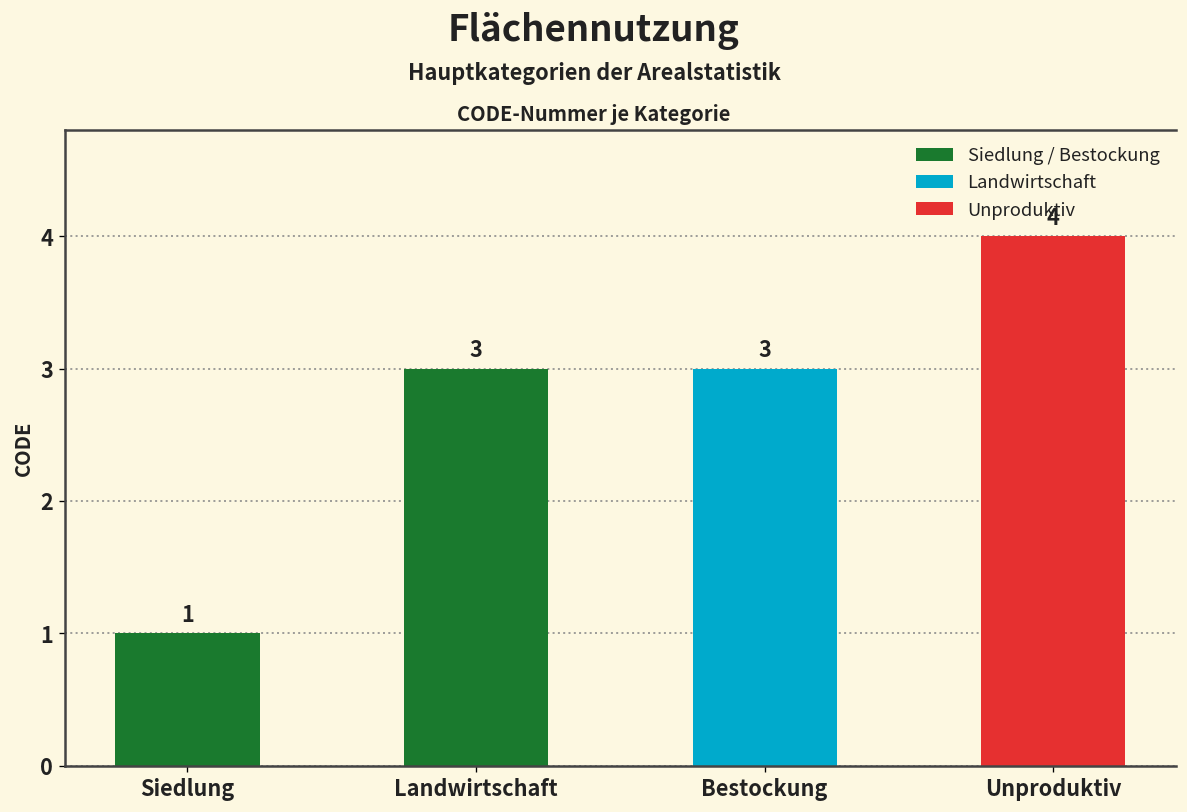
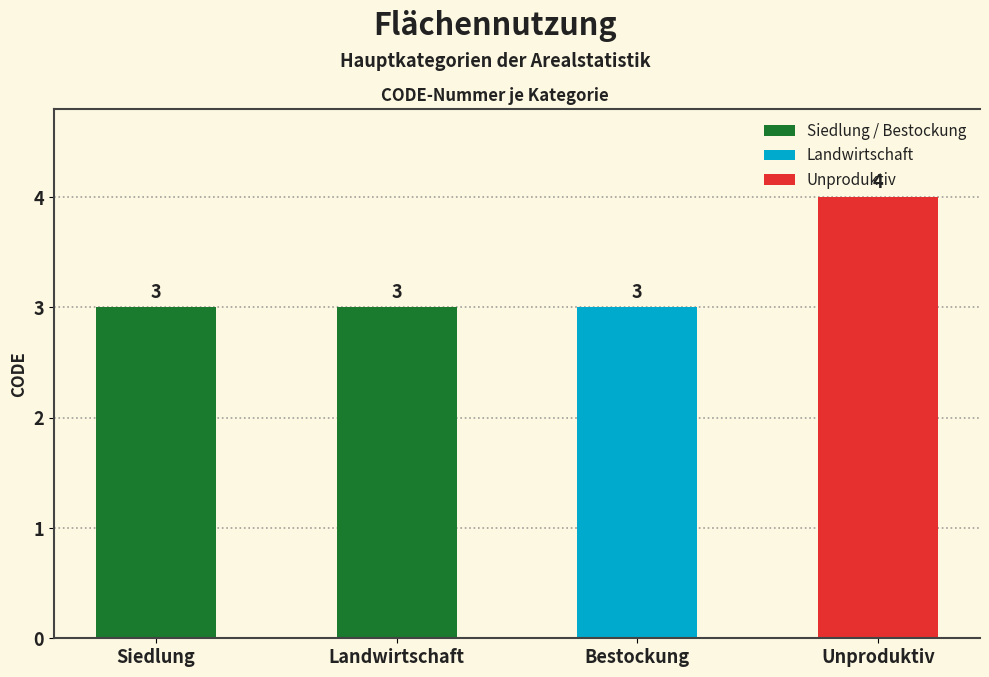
  {
-   "Siedlung": 1,
+   "Siedlung": 3,
    "Landwirtschaft": 3,
    "Bestockung": 3,
    "Unproduktiv": 4
  }
